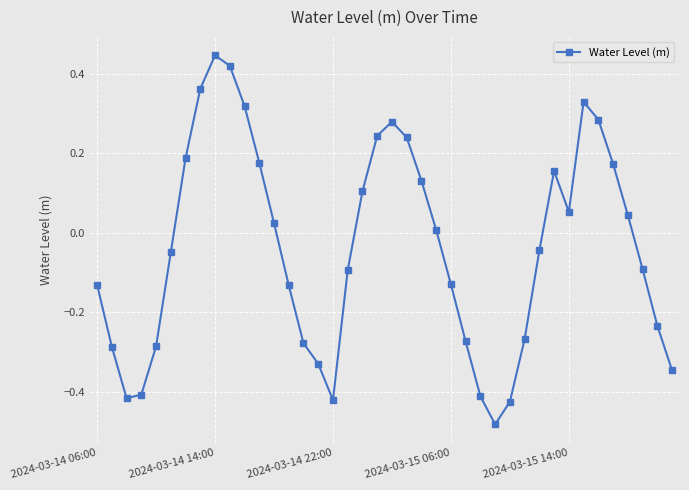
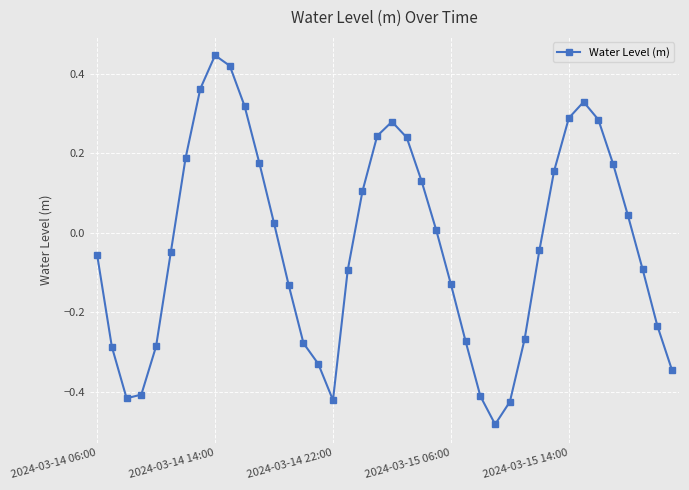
  {
-   "2024-03-14 06:00": -0.13,
+   "2024-03-14 06:00": -0.06,
    "2024-03-14 14:00": 0.45,
    "2024-03-14 22:00": -0.42,
    "2024-03-15 06:00": -0.13,
-   "2024-03-15 14:00": 0.05
+   "2024-03-15 14:00": 0.29
  }
